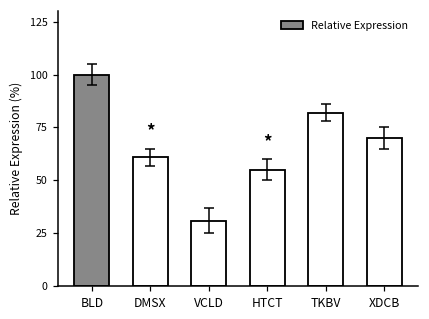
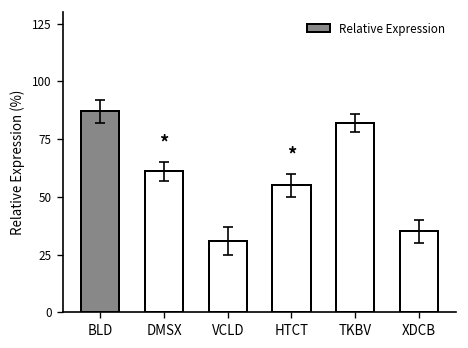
  {
    "Relative Expression": {
-     "BLD": 100,
+     "BLD": 87,
      "DMSX": 61,
      "VCLD": 31,
      "HTCT": 55,
      "TKBV": 82,
-     "XDCB": 70
+     "XDCB": 35
    }
  }
